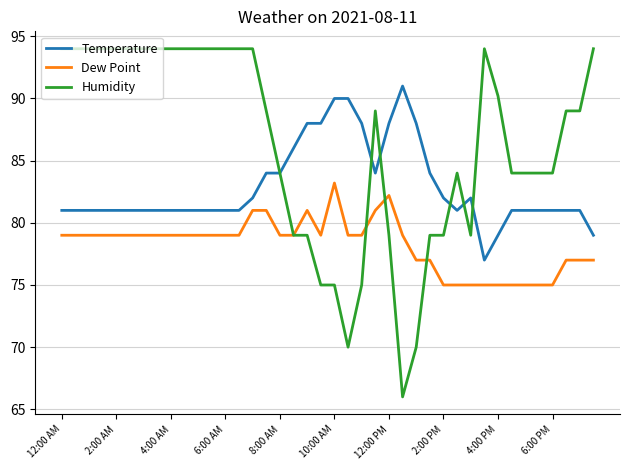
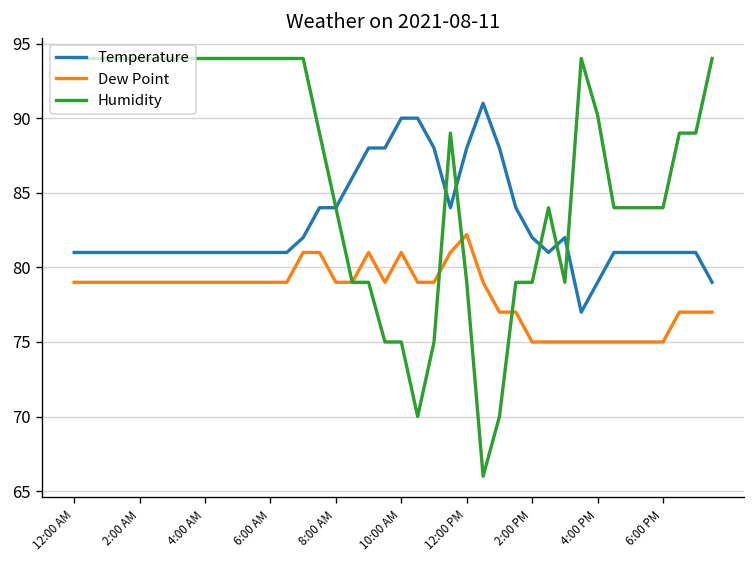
  {
    "Temperature": {
      "12:00 AM": 81.0,
      "2:00 AM": 81.0,
      "4:00 AM": 81.0,
      "6:00 AM": 81.0,
      "10:00 AM": 90.0,
      "12:00 PM": 88.0,
      "2:00 PM": 82.0,
      "4:00 PM": 79.0,
      "6:00 PM": 81.0
    },
    "Dew Point": {
      "12:00 AM": 79.0,
      "2:00 AM": 79.0,
      "4:00 AM": 79.0,
      "6:00 AM": 79.0,
      "8:00 AM": 79.0,
-     "10:00 AM": 83.2,
+     "10:00 AM": 81.0,
      "12:00 PM": 82.2,
      "2:00 PM": 75.0,
      "4:00 PM": 75.0,
      "6:00 PM": 75.0
    },
    "Humidity": {
      "4:00 AM": 94.0,
      "6:00 AM": 94.0,
      "10:00 AM": 75.0,
      "12:00 PM": 79.0,
      "2:00 PM": 79.0,
      "4:00 PM": 90.2,
      "6:00 PM": 84.0
    }
  }
